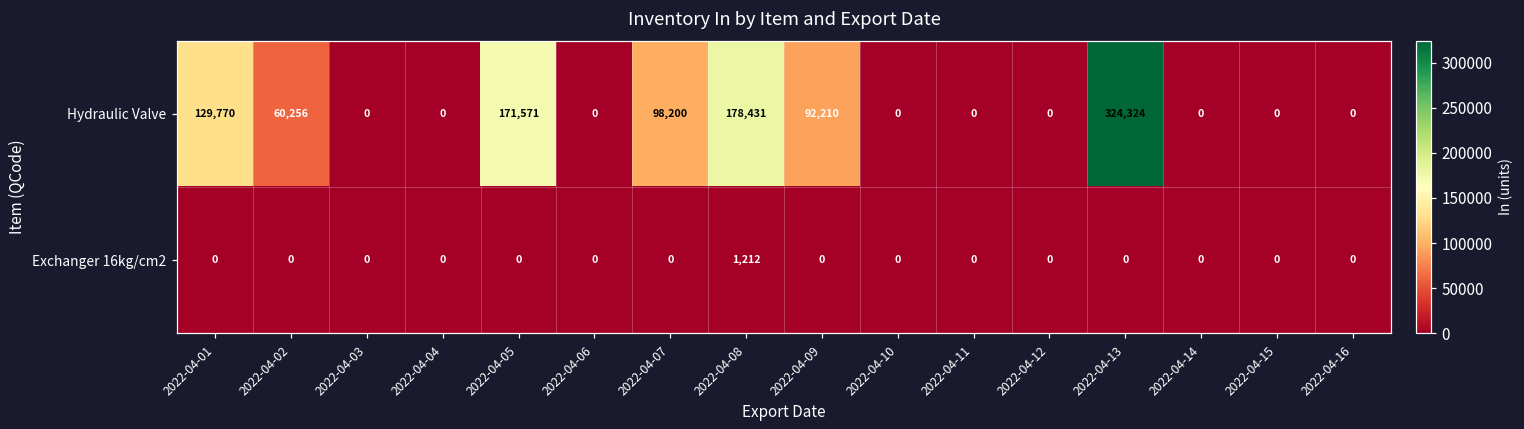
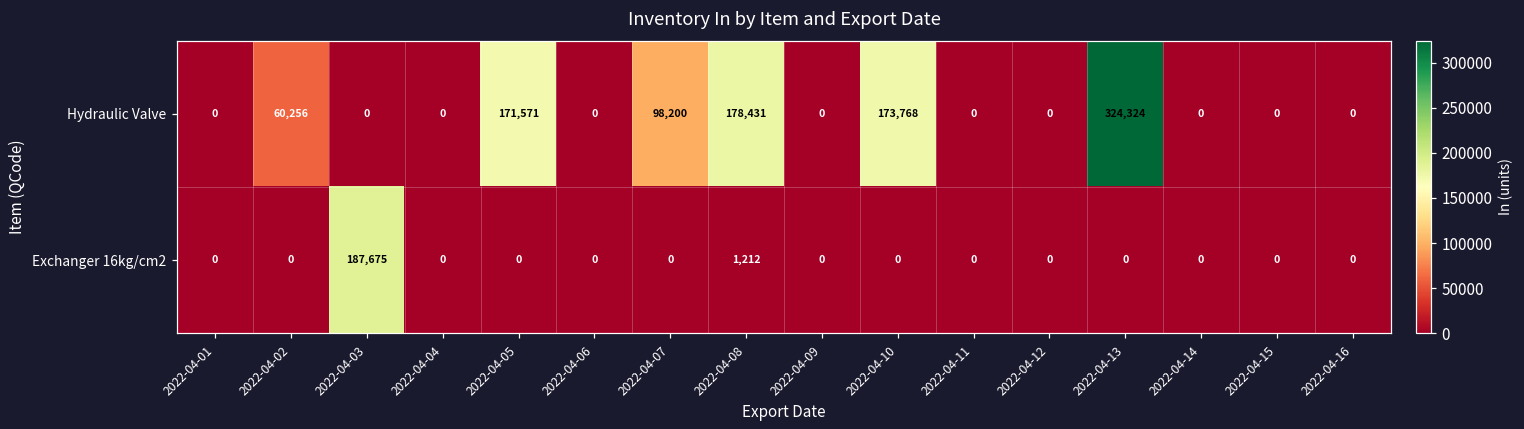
  {
    "Hydraulic Valve": {
-     "2022-04-01": "129,770",
+     "2022-04-01": "0",
      "2022-04-02": "60,256",
      "2022-04-03": "0",
      "2022-04-04": "0",
      "2022-04-05": "171,571",
      "2022-04-06": "0",
      "2022-04-07": "98,200",
      "2022-04-08": "178,431",
-     "2022-04-09": "92,210",
-     "2022-04-10": "0",
+     "2022-04-09": "0",
+     "2022-04-10": "173,768",
      "2022-04-11": "0",
      "2022-04-12": "0",
      "2022-04-13": "324,324",
      "2022-04-14": "0",
      "2022-04-15": "0",
      "2022-04-16": "0"
    },
    "Exchanger 16kg/cm2": {
      "2022-04-01": "0",
      "2022-04-02": "0",
-     "2022-04-03": "0",
+     "2022-04-03": "187,675",
      "2022-04-04": "0",
      "2022-04-05": "0",
      "2022-04-06": "0",
      "2022-04-07": "0",
      "2022-04-08": "1,212",
      "2022-04-09": "0",
      "2022-04-10": "0",
      "2022-04-11": "0",
      "2022-04-12": "0",
      "2022-04-13": "0",
      "2022-04-14": "0",
      "2022-04-15": "0",
      "2022-04-16": "0"
    }
  }
